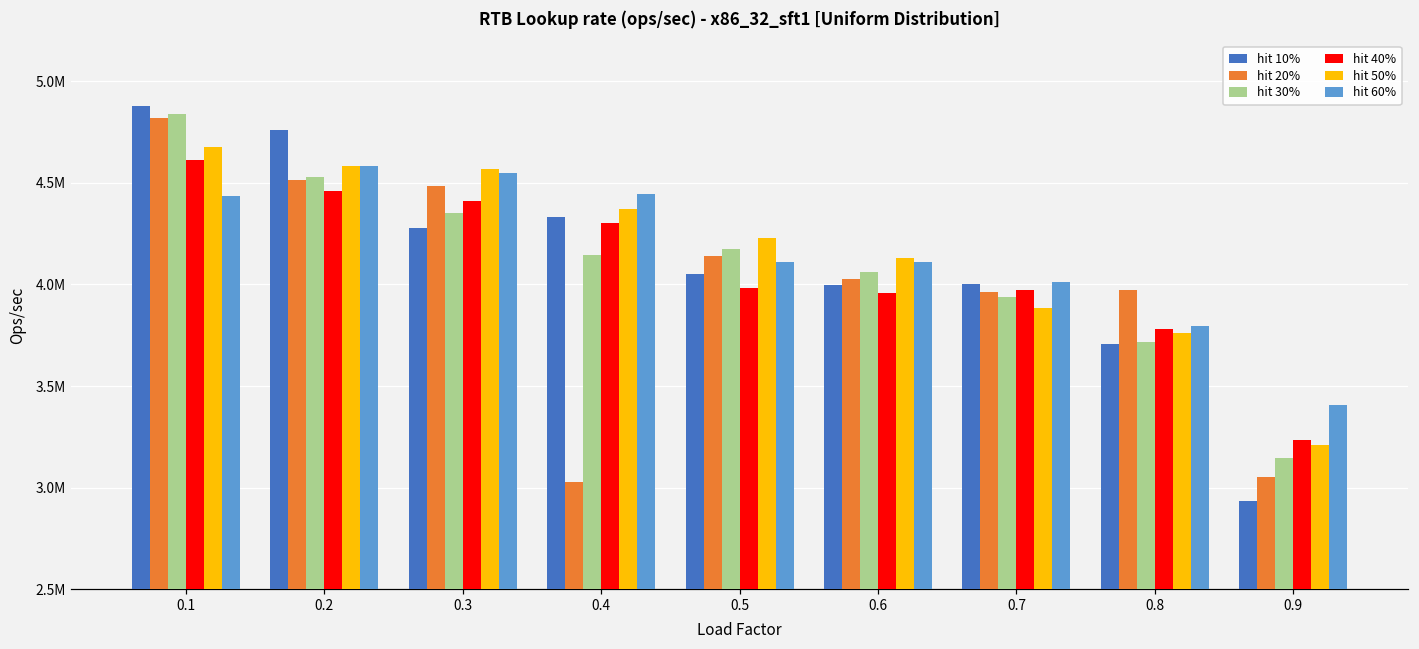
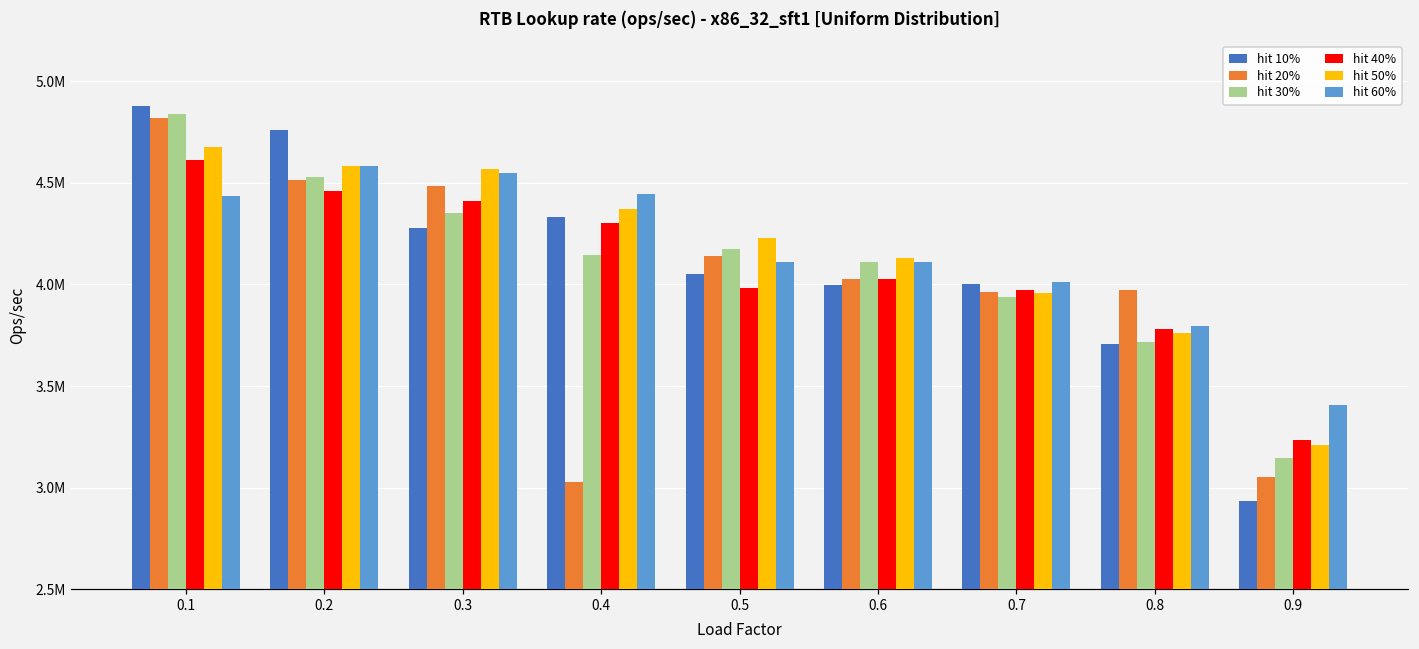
  {
    "hit 20%": {
      "0.1": 4820000,
      "0.2": 4520000,
      "0.3": 4490000,
      "0.4": 3030000,
      "0.5": 4140000,
      "0.6": 4030000,
      "0.7": 3960000,
      "0.8": 3970000,
      "0.9": 3050000
    },
    "hit 30%": {
      "0.1": 4840000,
      "0.2": 4530000,
      "0.3": 4350000,
      "0.4": 4150000,
      "0.5": 4170000,
-     "0.6": 4060000,
+     "0.6": 4110000,
      "0.7": 3940000,
      "0.8": 3720000,
      "0.9": 3150000
    },
    "hit 40%": {
      "0.1": 4610000,
      "0.2": 4460000,
      "0.3": 4410000,
      "0.4": 4300000,
      "0.5": 3980000,
-     "0.6": 3960000,
+     "0.6": 4020000,
      "0.7": 3970000,
      "0.8": 3780000,
      "0.9": 3240000
    },
    "hit 50%": {
      "0.1": 4680000,
      "0.2": 4580000,
      "0.3": 4570000,
      "0.4": 4370000,
      "0.5": 4230000,
      "0.6": 4130000,
-     "0.7": 3880000,
+     "0.7": 3960000,
      "0.8": 3760000,
      "0.9": 3210000
    }
  }
